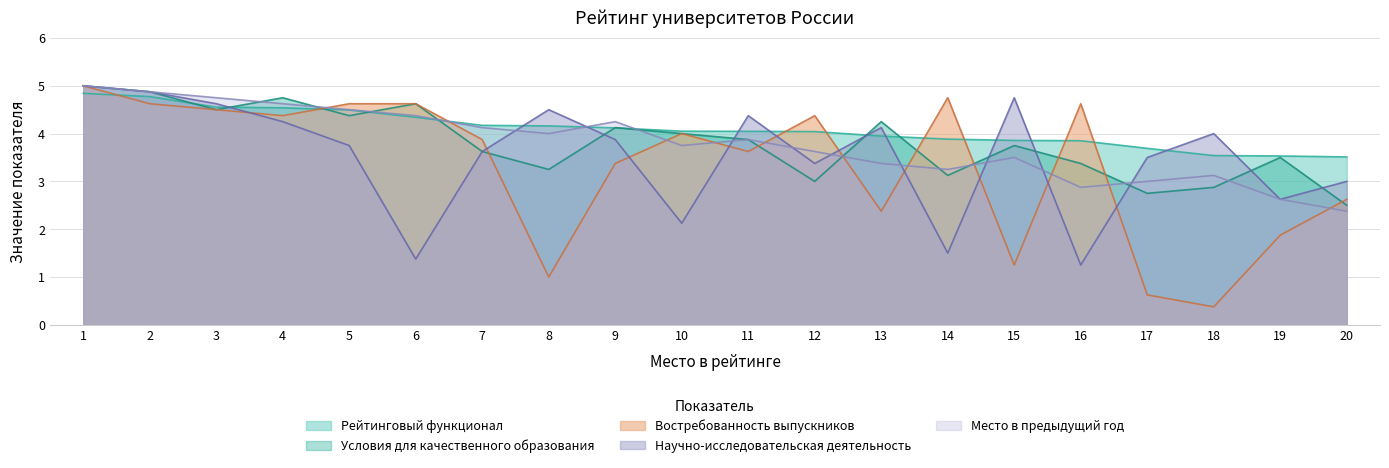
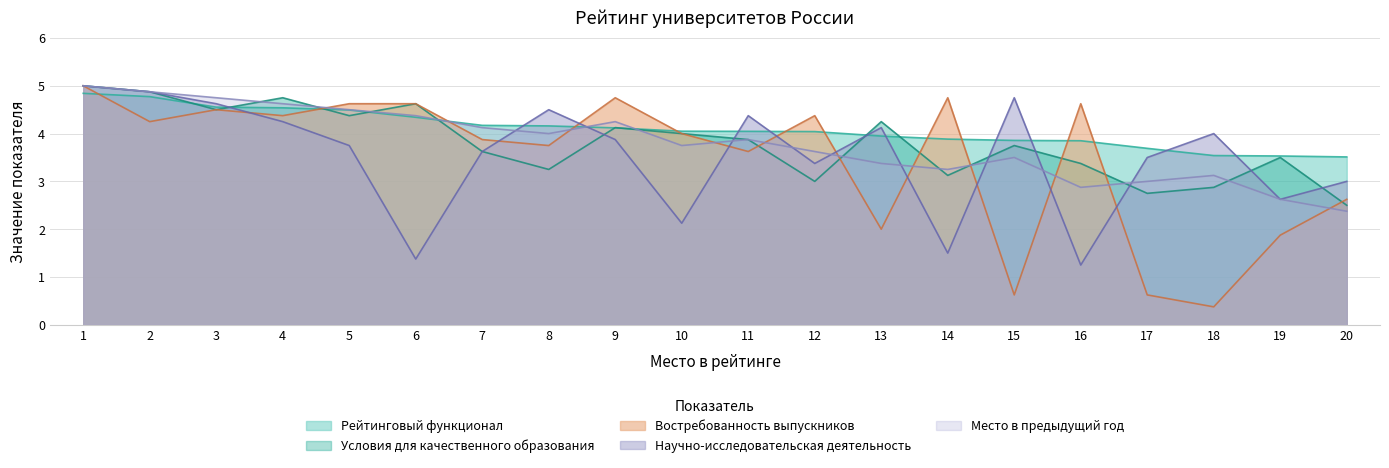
  {
    "Востребованность выпускников": {
-     "2": 4.6,
+     "2": 4.3,
      "4": 4.4,
      "5": 4.6,
      "7": 3.9,
-     "8": 1.0,
-     "9": 3.4,
+     "8": 3.8,
+     "9": 4.8,
      "11": 3.6,
      "12": 4.4,
-     "13": 2.4,
+     "13": 2.0,
      "14": 4.8,
-     "15": 1.3,
+     "15": 0.6,
      "16": 4.6,
      "17": 0.6,
      "18": 0.4,
      "19": 1.9,
      "20": 2.6
    }
  }
